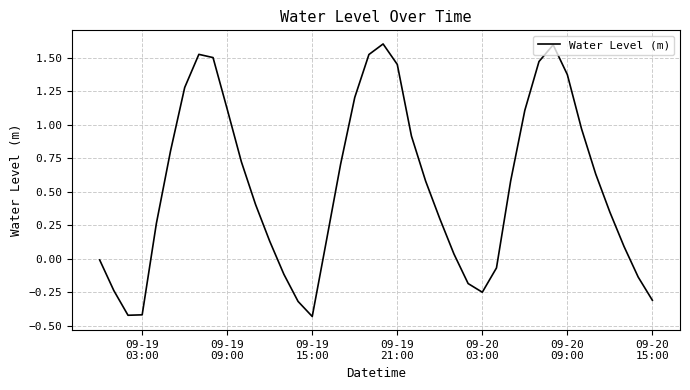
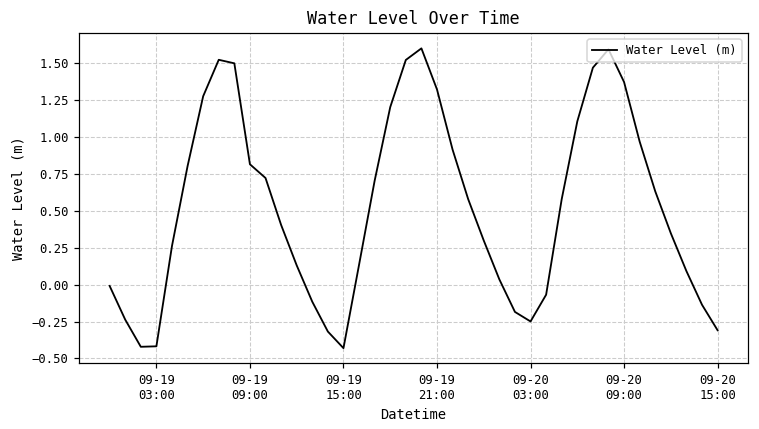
  {
    "09-19 03:00": -0.42,
-   "09-19 09:00": 1.12,
+   "09-19 09:00": 0.82,
    "09-19 15:00": -0.43,
-   "09-19 21:00": 1.45,
+   "09-19 21:00": 1.32,
    "09-20 03:00": -0.25,
    "09-20 09:00": 1.37,
    "09-20 15:00": -0.31
  }
